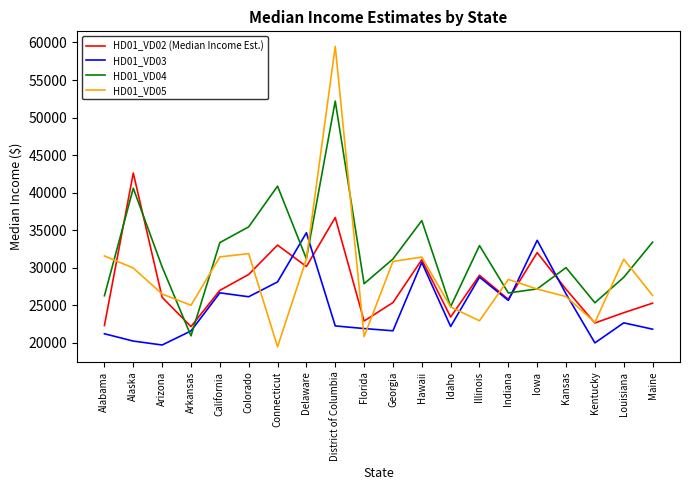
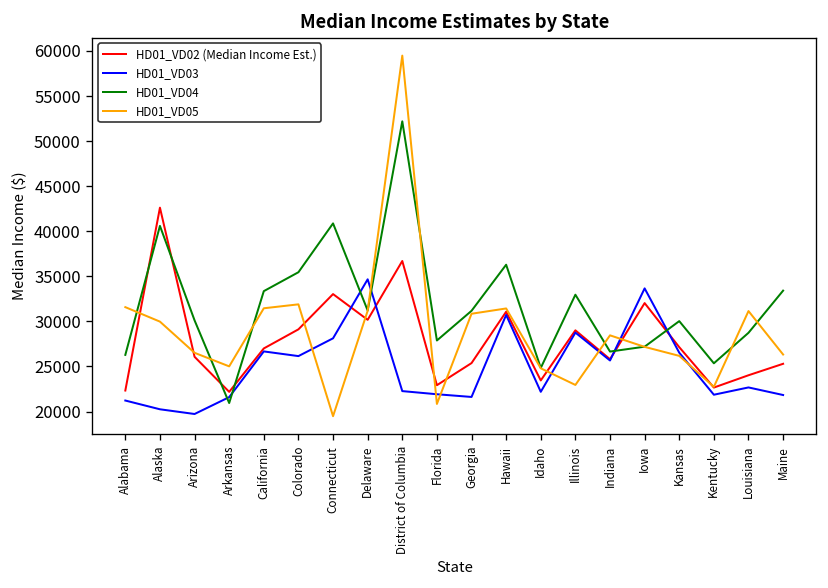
  {
    "HD01_VD02 (Median Income Est.)": {
      "Alabama": 22000,
      "Alaska": 43000,
      "Arizona": 26000,
      "Arkansas": 22000,
      "Colorado": 29000,
      "Connecticut": 33000,
      "Delaware": 30000,
      "District of Columbia": 37000,
      "Florida": 23000,
      "Georgia": 25000,
      "Hawaii": 31000,
      "Idaho": 23000,
      "Iowa": 32000,
      "Kansas": 27000,
      "Louisiana": 24000,
      "Maine": 25000
    },
    "HD01_VD03": {
      "Alabama": 21000,
      "Alaska": 20000,
      "Arizona": 20000,
      "Arkansas": 22000,
      "Colorado": 26000,
      "Connecticut": 28000,
      "Delaware": 35000,
      "District of Columbia": 22000,
      "Florida": 22000,
      "Georgia": 22000,
      "Hawaii": 31000,
      "Idaho": 22000,
      "Iowa": 34000,
      "Kansas": 27000,
-     "Kentucky": 20000,
+     "Kentucky": 22000,
      "Louisiana": 23000,
      "Maine": 22000
    },
    "HD01_VD04": {
      "Alabama": 26000,
      "Alaska": 41000,
      "Arizona": 30000,
      "Arkansas": 21000,
      "California": 33000,
      "Colorado": 35000,
      "Connecticut": 41000,
      "District of Columbia": 52000,
      "Florida": 28000,
      "Hawaii": 36000,
      "Illinois": 33000,
      "Indiana": 27000,
      "Kansas": 30000,
      "Kentucky": 25000,
      "Louisiana": 29000,
      "Maine": 33000
    },
    "HD01_VD05": {
      "Alabama": 32000,
      "Alaska": 30000,
      "Arizona": 27000,
      "Arkansas": 25000,
      "California": 31000,
      "Colorado": 32000,
      "Connecticut": 19000,
      "District of Columbia": 59000,
      "Florida": 21000,
      "Hawaii": 31000,
      "Illinois": 23000,
      "Indiana": 28000,
      "Kansas": 26000,
      "Louisiana": 31000,
      "Maine": 26000
    }
  }
